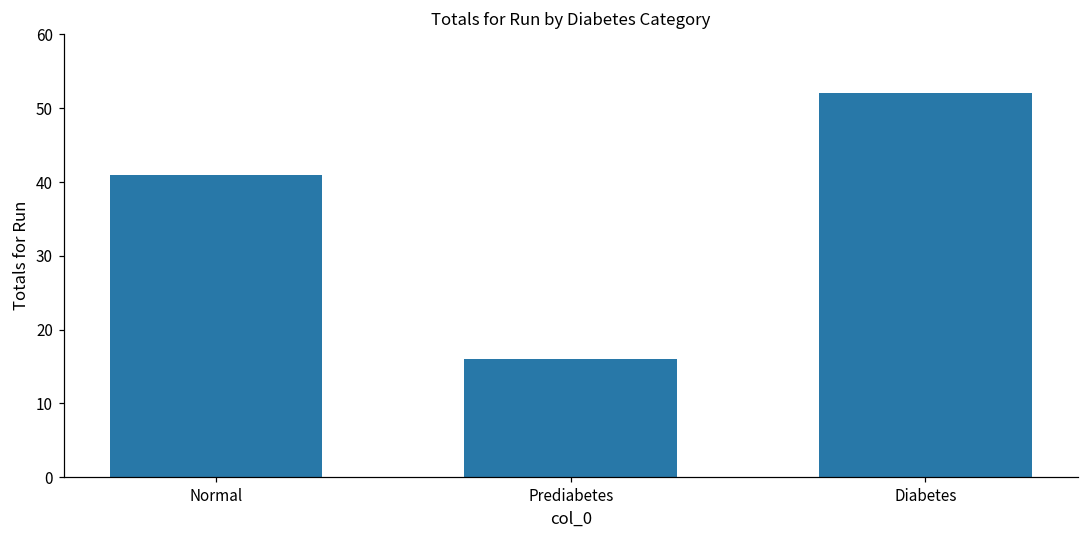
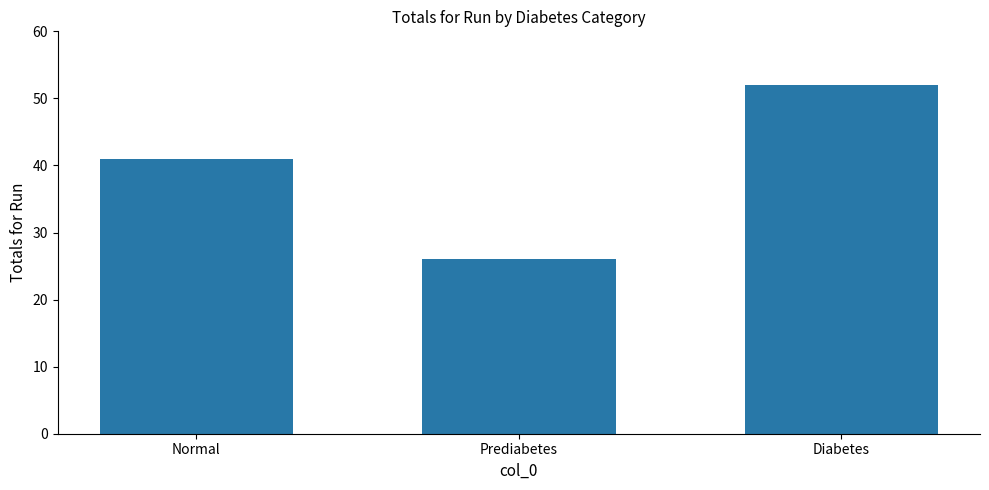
  {
    "Normal": 41,
-   "Prediabetes": 16,
+   "Prediabetes": 26,
    "Diabetes": 52
  }
